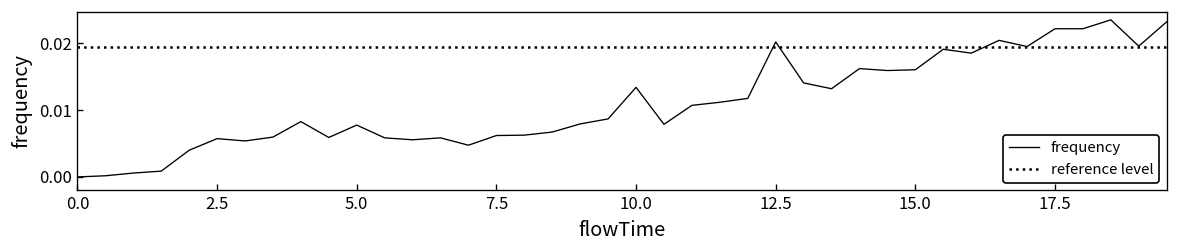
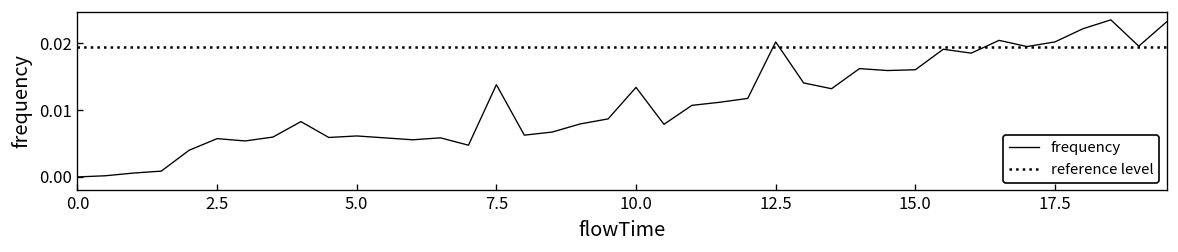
  {
    "0.0": 0.000,
    "2.5": 0.006,
-   "5.0": 0.008,
-   "7.5": 0.006,
+   "5.0": 0.006,
+   "7.5": 0.014,
    "10.0": 0.013,
    "12.5": 0.020,
    "15.0": 0.016,
-   "17.5": 0.022
+   "17.5": 0.020
  }
